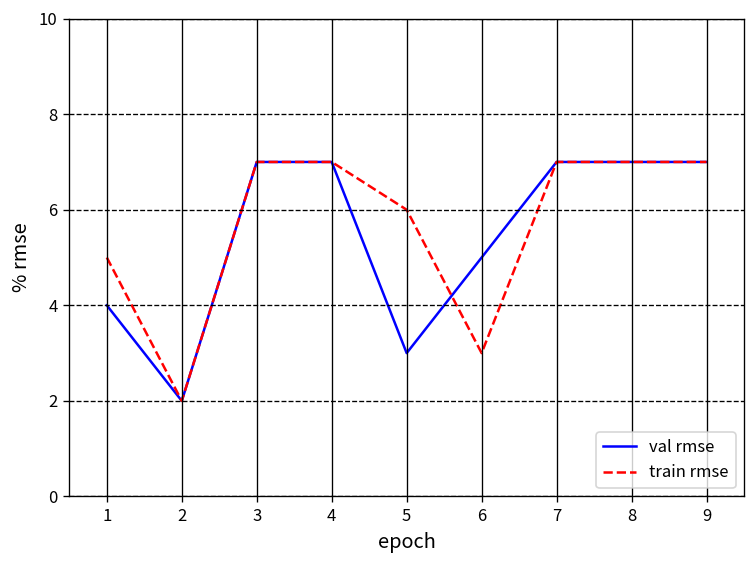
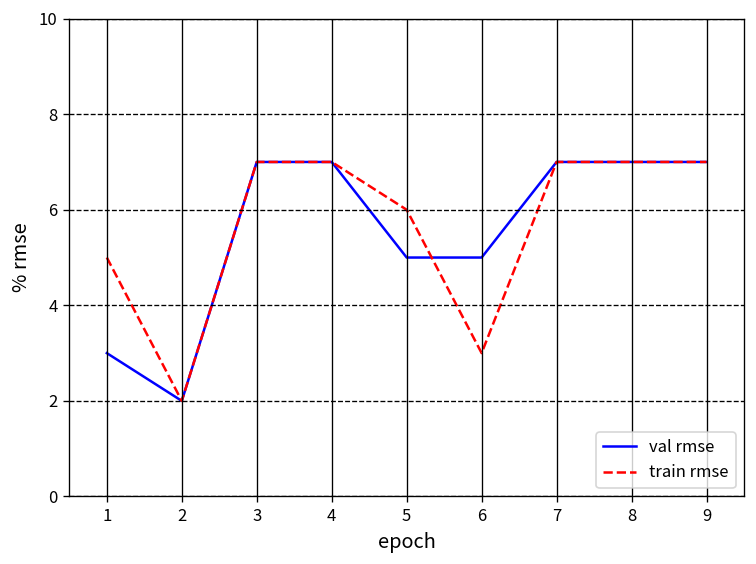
  {
    "val rmse": {
-     "1": 4,
-     "5": 3,
+     "1": 3,
+     "5": 5,
      "6": 5
    },
    "train rmse": {
      "1": 5,
      "5": 6,
      "6": 3
    }
  }
